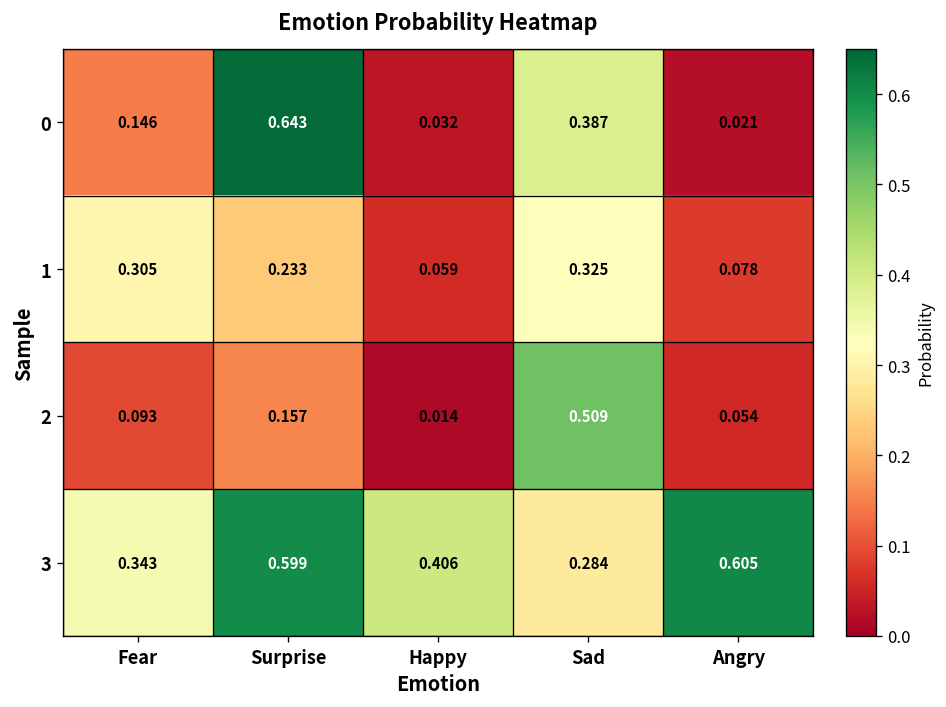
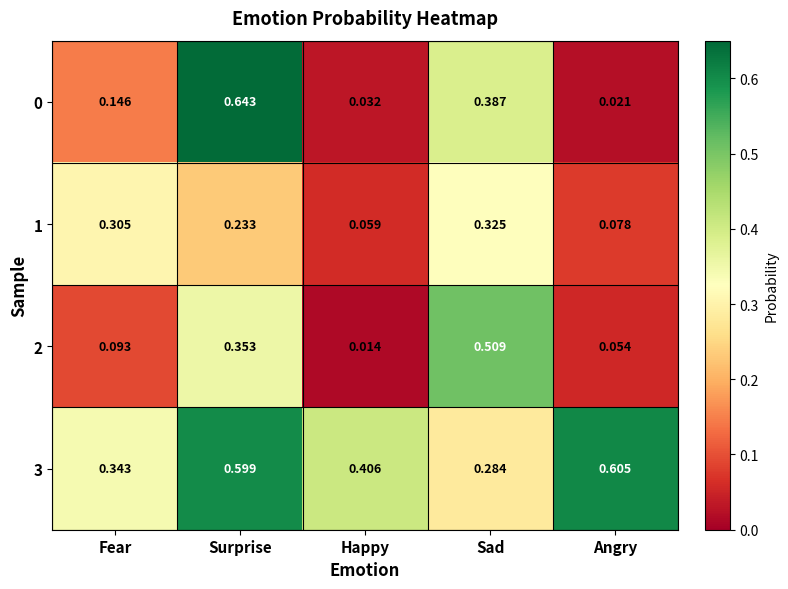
  {
    "0": {
      "Fear": 0.146,
      "Surprise": 0.643,
      "Happy": 0.032,
      "Sad": 0.387,
      "Angry": 0.021
    },
    "1": {
      "Fear": 0.305,
      "Surprise": 0.233,
      "Happy": 0.059,
      "Sad": 0.325,
      "Angry": 0.078
    },
    "2": {
      "Fear": 0.093,
-     "Surprise": 0.157,
+     "Surprise": 0.353,
      "Happy": 0.014,
      "Sad": 0.509,
      "Angry": 0.054
    },
    "3": {
      "Fear": 0.343,
      "Surprise": 0.599,
      "Happy": 0.406,
      "Sad": 0.284,
      "Angry": 0.605
    }
  }
